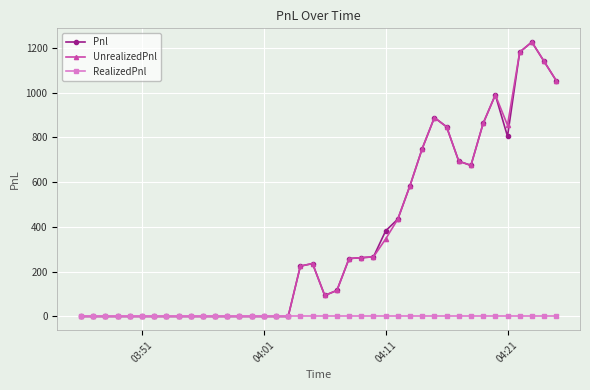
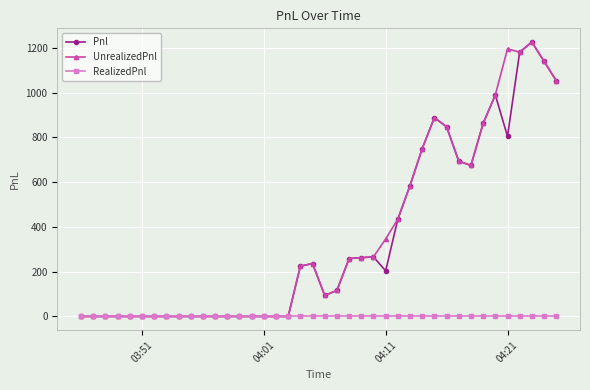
  {
    "Pnl": {
-     "04:11": 380,
+     "04:11": 200,
      "04:21": 800
    },
    "UnrealizedPnl": {
      "04:11": 350,
-     "04:21": 860
+     "04:21": 1200
    },
    "RealizedPnl": {
      "04:11": 0,
      "04:21": 0
    }
  }
